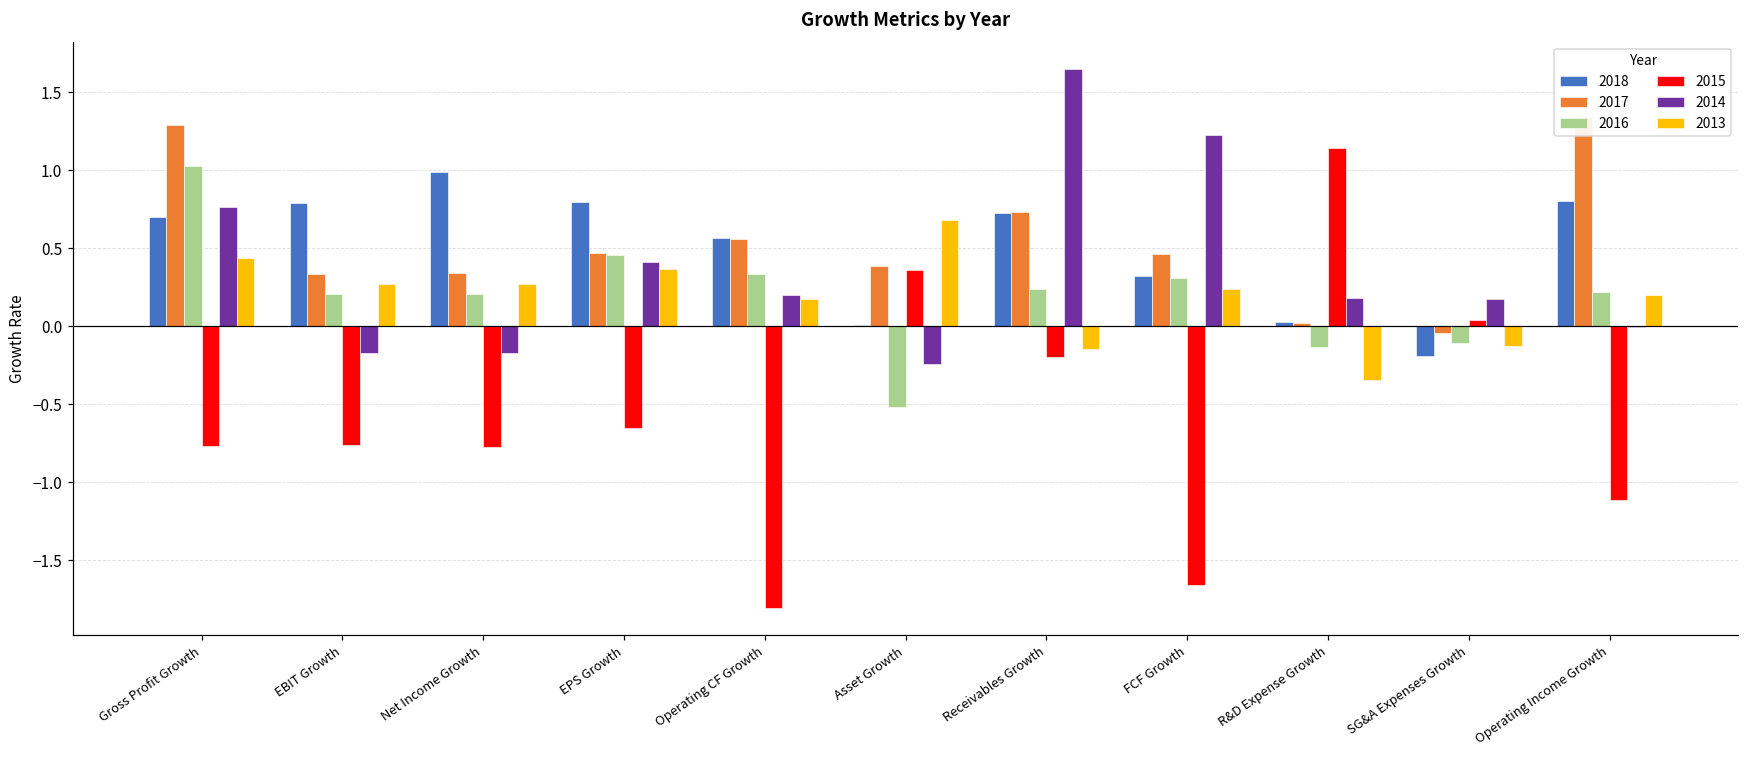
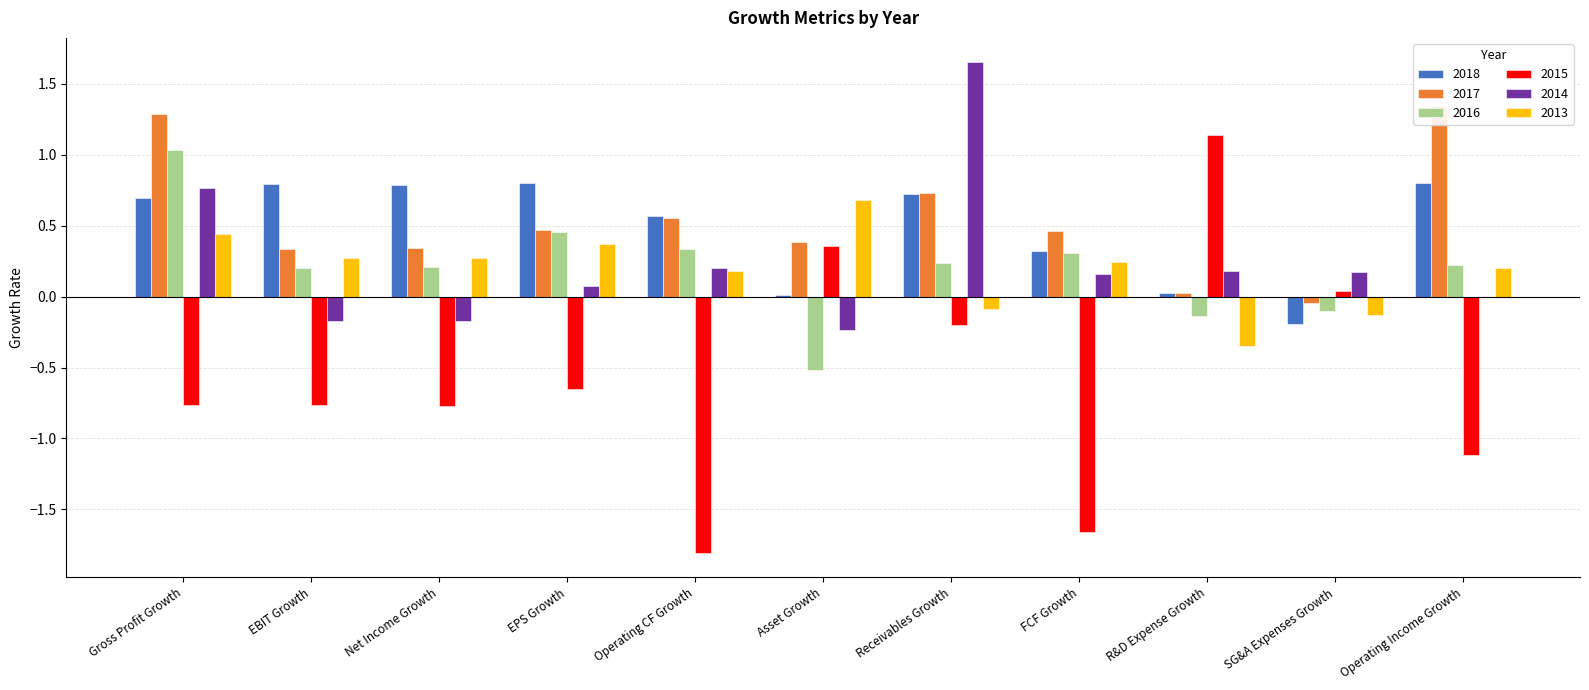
  {
    "2018": {
      "Gross Profit Growth": 0.70,
      "EBIT Growth": 0.79,
-     "Net Income Growth": 0.99,
+     "Net Income Growth": 0.79,
      "EPS Growth": 0.80,
      "Operating CF Growth": 0.57,
      "Receivables Growth": 0.72,
      "FCF Growth": 0.32,
      "R&D Expense Growth": 0.03,
      "SG&A Expenses Growth": -0.19,
      "Operating Income Growth": 0.80
    },
    "2017": {
      "Gross Profit Growth": 1.29,
      "EBIT Growth": 0.34,
      "Net Income Growth": 0.34,
      "EPS Growth": 0.47,
      "Operating CF Growth": 0.56,
      "Asset Growth": 0.39,
      "Receivables Growth": 0.73,
      "FCF Growth": 0.46,
      "R&D Expense Growth": 0.02,
      "SG&A Expenses Growth": -0.05
    },
    "2016": {
      "Gross Profit Growth": 1.03,
      "EBIT Growth": 0.20,
      "Net Income Growth": 0.21,
      "EPS Growth": 0.45,
      "Operating CF Growth": 0.33,
      "Asset Growth": -0.52,
      "Receivables Growth": 0.24,
      "FCF Growth": 0.31,
      "R&D Expense Growth": -0.13,
      "SG&A Expenses Growth": -0.10,
      "Operating Income Growth": 0.22
    },
    "2015": {
      "Gross Profit Growth": -0.77,
      "EBIT Growth": -0.76,
      "Net Income Growth": -0.77,
      "EPS Growth": -0.65,
      "Operating CF Growth": -1.81,
      "Asset Growth": 0.36,
      "Receivables Growth": -0.20,
      "FCF Growth": -1.66,
      "R&D Expense Growth": 1.14,
      "SG&A Expenses Growth": 0.04,
      "Operating Income Growth": -1.11
    },
    "2014": {
      "Gross Profit Growth": 0.77,
      "EBIT Growth": -0.17,
      "Net Income Growth": -0.17,
-     "EPS Growth": 0.41,
+     "EPS Growth": 0.08,
      "Operating CF Growth": 0.20,
      "Asset Growth": -0.24,
      "Receivables Growth": 1.65,
-     "FCF Growth": 1.23,
+     "FCF Growth": 0.16,
      "R&D Expense Growth": 0.18,
      "SG&A Expenses Growth": 0.17
    },
    "2013": {
      "Gross Profit Growth": 0.44,
      "EBIT Growth": 0.27,
      "Net Income Growth": 0.27,
      "EPS Growth": 0.37,
      "Operating CF Growth": 0.18,
      "Asset Growth": 0.68,
-     "Receivables Growth": -0.14,
+     "Receivables Growth": -0.09,
      "FCF Growth": 0.24,
      "R&D Expense Growth": -0.35,
      "SG&A Expenses Growth": -0.13,
      "Operating Income Growth": 0.20
    }
  }
